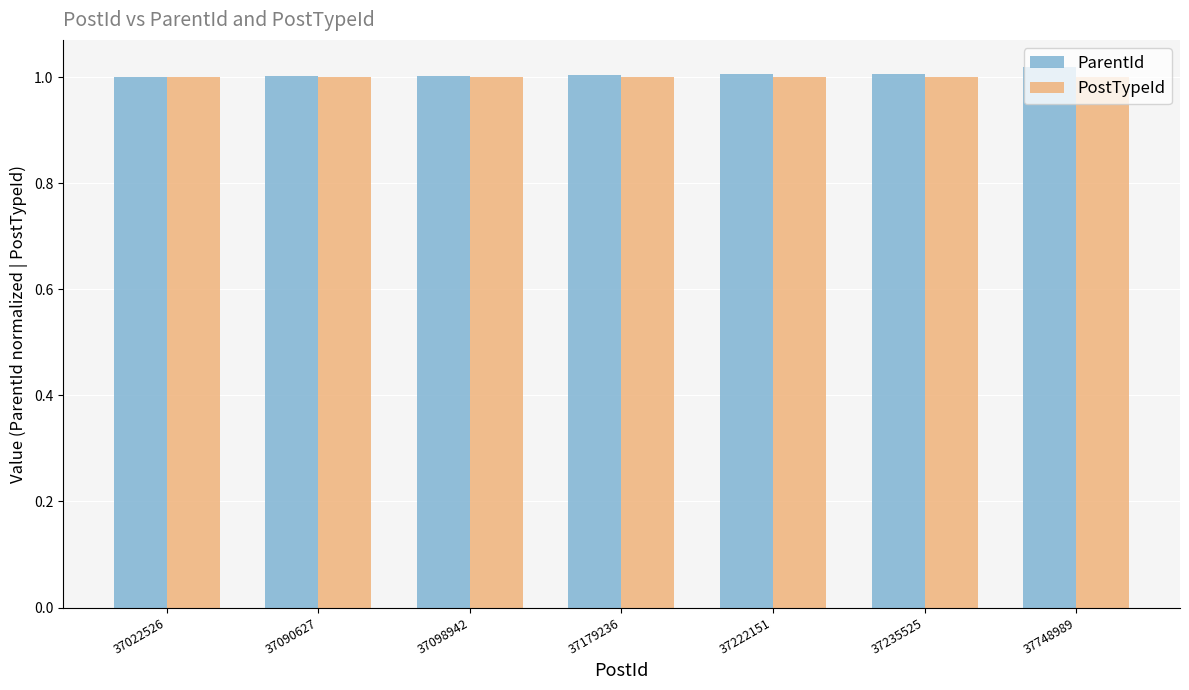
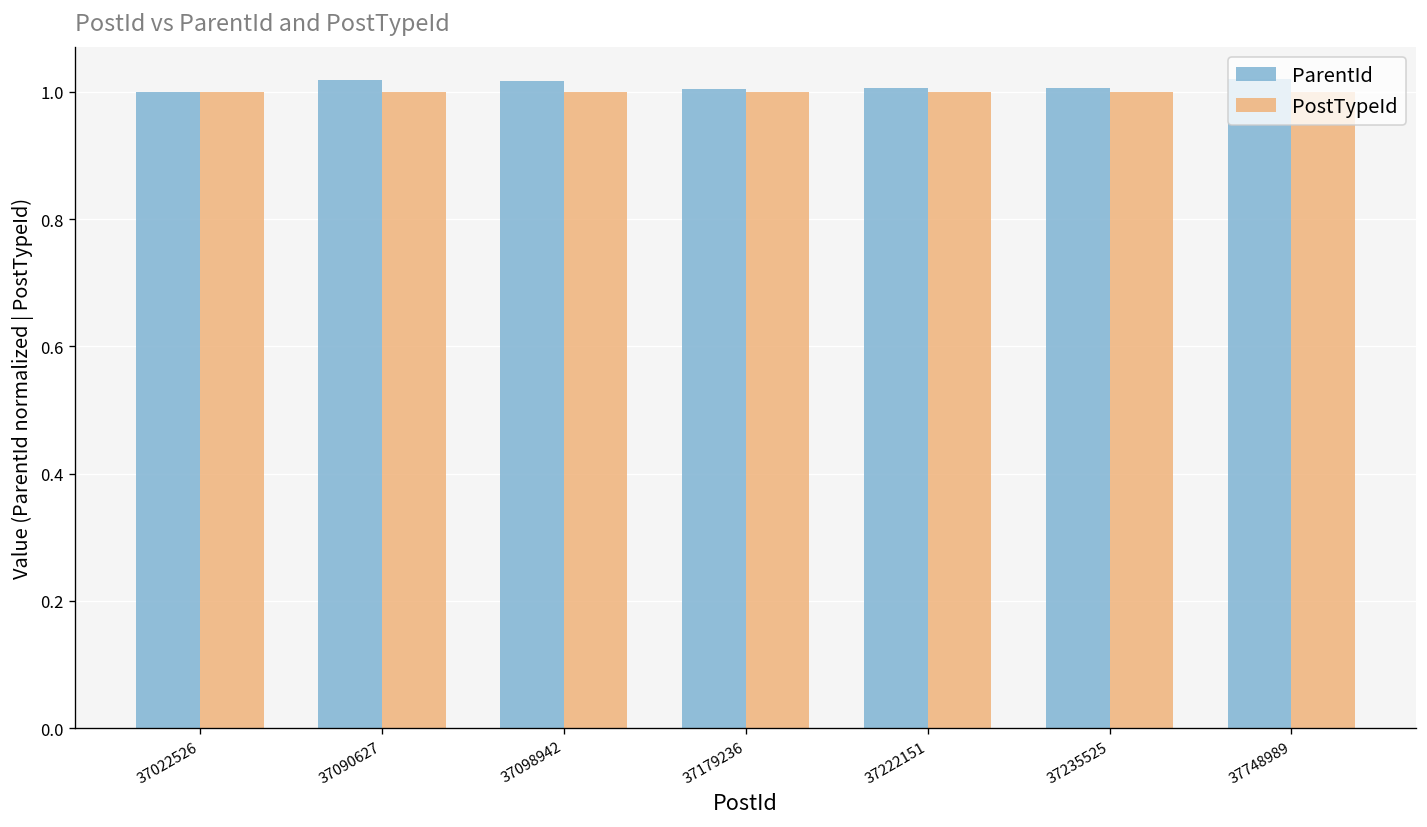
  {
    "ParentId": {
      "37022526": 1.00,
-     "37090627": 1.00,
-     "37098942": 1.00,
+     "37090627": 1.02,
+     "37098942": 1.02,
      "37179236": 1.00,
      "37222151": 1.01,
      "37235525": 1.01
    },
    "PostTypeId": {
      "37022526": 1.00,
      "37090627": 1.00,
      "37098942": 1.00,
      "37179236": 1.00,
      "37222151": 1.00,
      "37235525": 1.00
    }
  }
